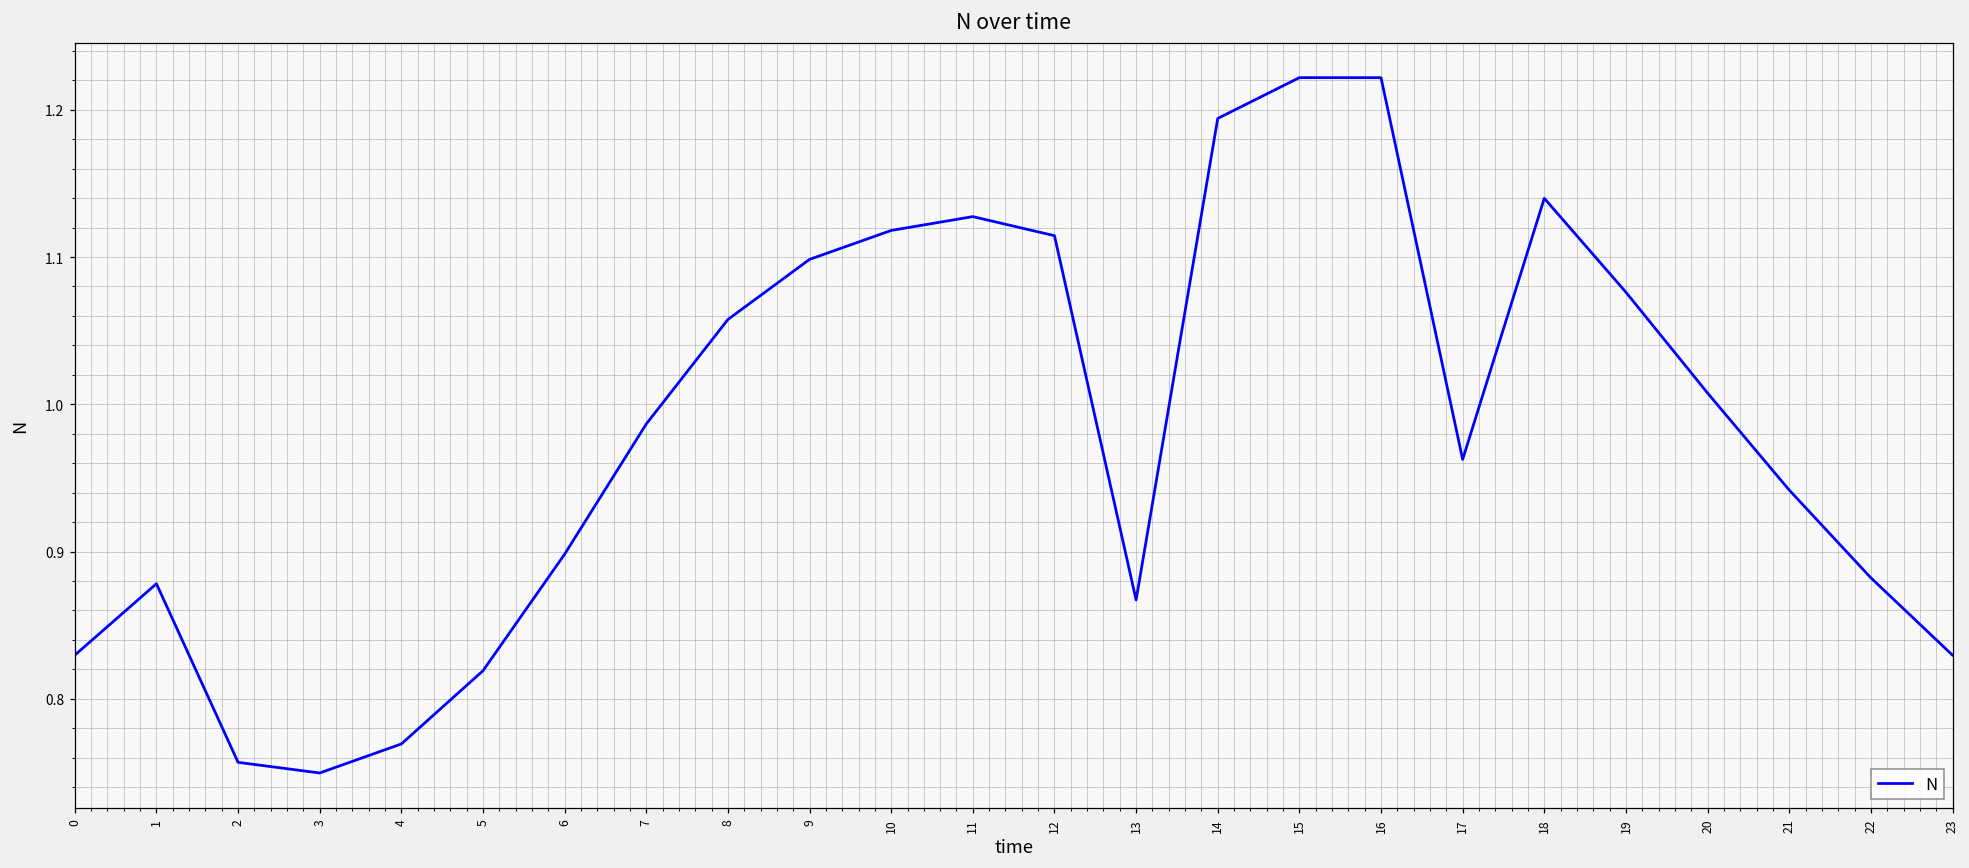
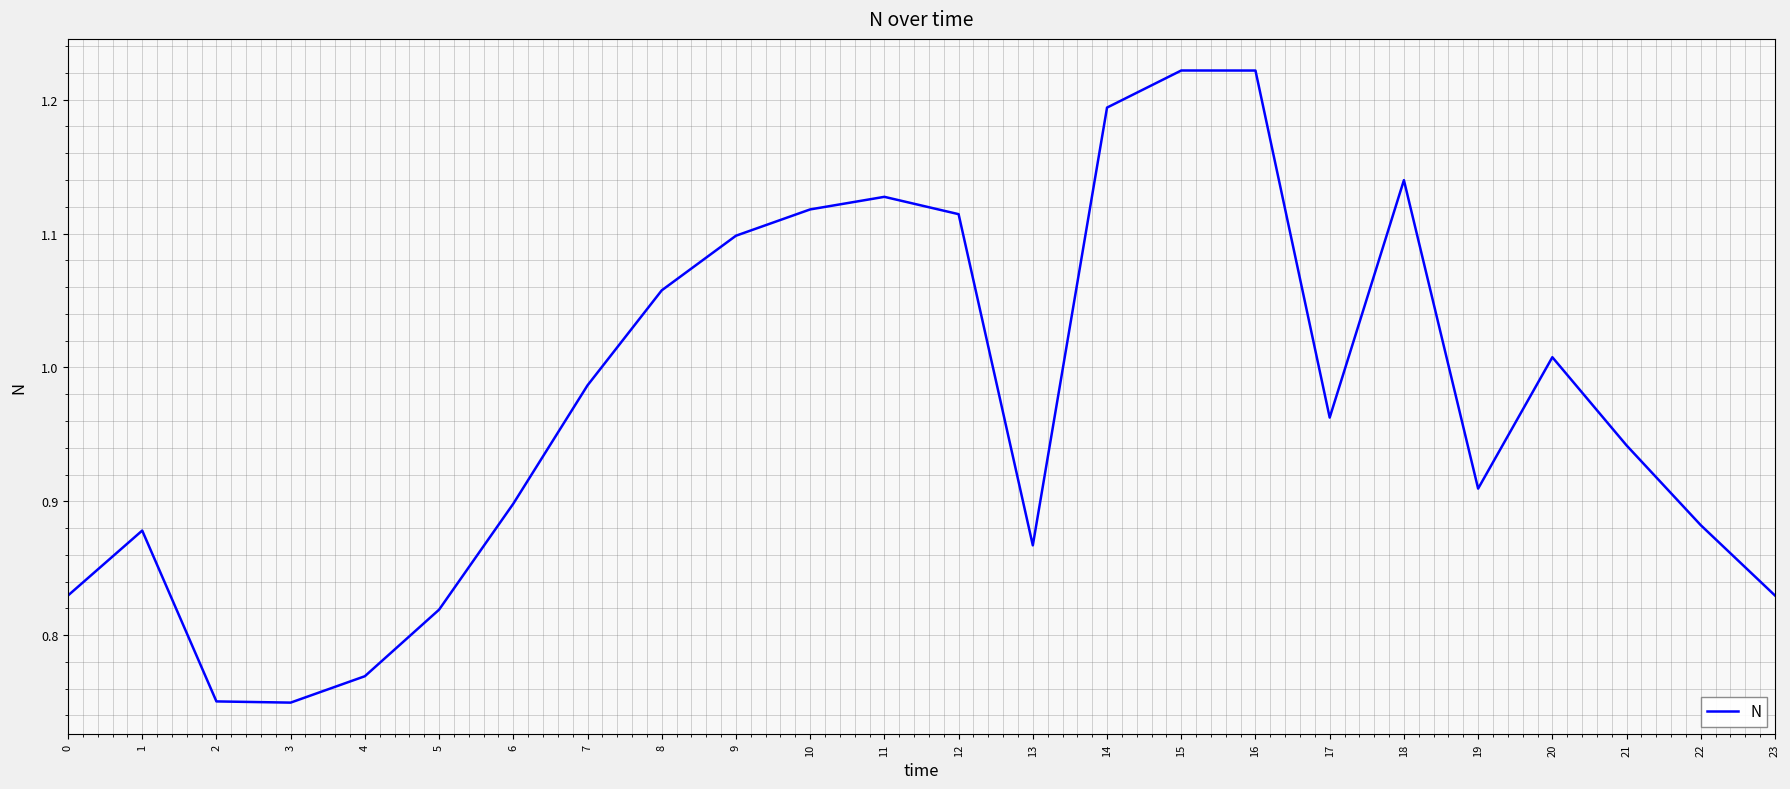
  {
    "0": 0.830,
    "1": 0.878,
-   "2": 0.757,
+   "2": 0.751,
    "3": 0.750,
    "4": 0.769,
    "5": 0.819,
    "6": 0.898,
    "7": 0.987,
    "8": 1.058,
    "9": 1.098,
    "10": 1.118,
    "11": 1.127,
    "12": 1.115,
    "13": 0.867,
    "14": 1.194,
    "15": 1.222,
    "16": 1.222,
    "17": 0.963,
    "18": 1.140,
-   "19": 1.076,
+   "19": 0.909,
    "20": 1.008,
    "21": 0.942,
    "22": 0.882,
    "23": 0.830
  }
